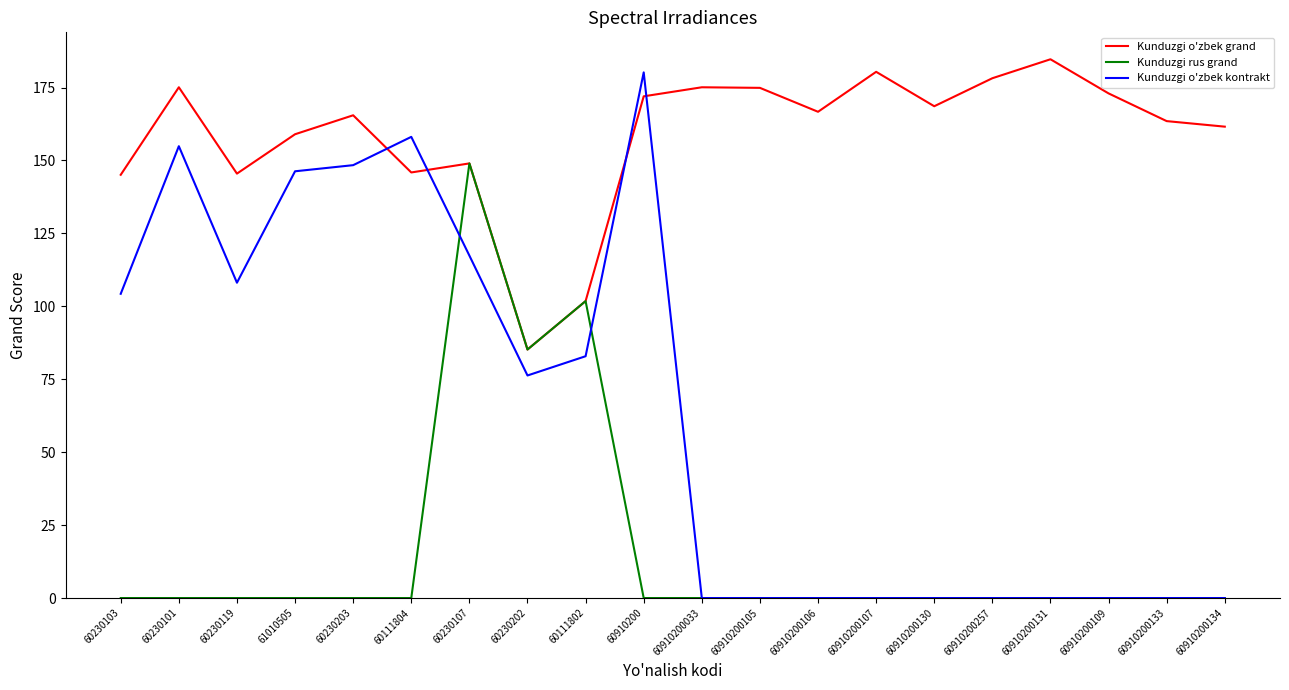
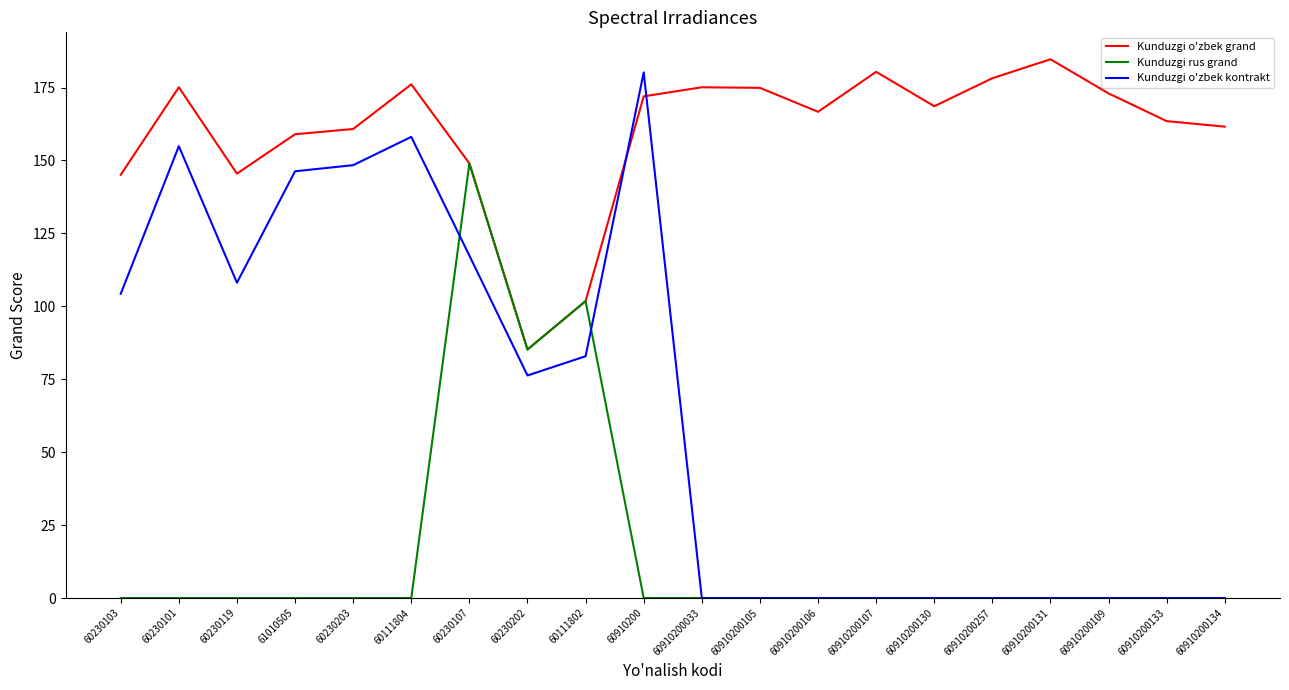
  {
    "Kunduzgi o'zbek grand": {
      "60230103": 145,
      "60230101": 175,
      "60230119": 146,
      "61010505": 159,
-     "60230203": 166,
-     "60111804": 146,
+     "60230203": 161,
+     "60111804": 176,
      "60910200": 172,
      "60910200033": 175,
      "60910200105": 175,
      "60910200106": 167,
      "60910200107": 180,
      "60910200130": 169,
      "60910200257": 178,
      "60910200131": 185,
      "60910200109": 173,
      "60910200133": 164,
      "60910200134": 162
    },
    "Kunduzgi rus grand": {
      "60230103": 0,
      "60230101": 0,
      "60230119": 0,
      "61010505": 0,
      "60230203": 0,
      "60111804": 0,
      "60910200": 0
    },
    "Kunduzgi o'zbek kontrakt": {
      "60230103": 104,
      "60230101": 155,
      "60230119": 108,
      "61010505": 146,
      "60230203": 148,
      "60111804": 158,
      "60230107": 117,
      "60230202": 76,
      "60111802": 83,
      "60910200": 180
    }
  }
